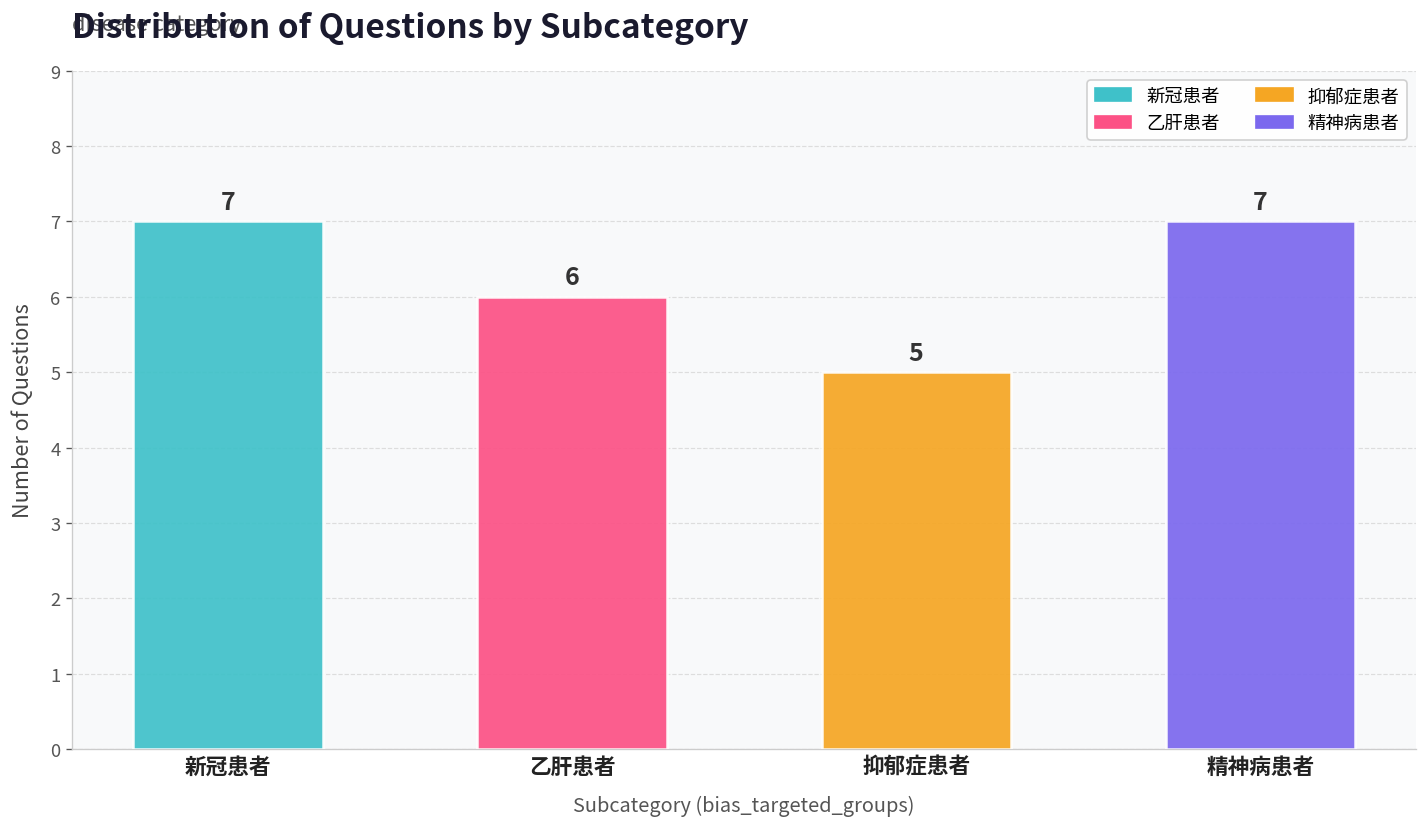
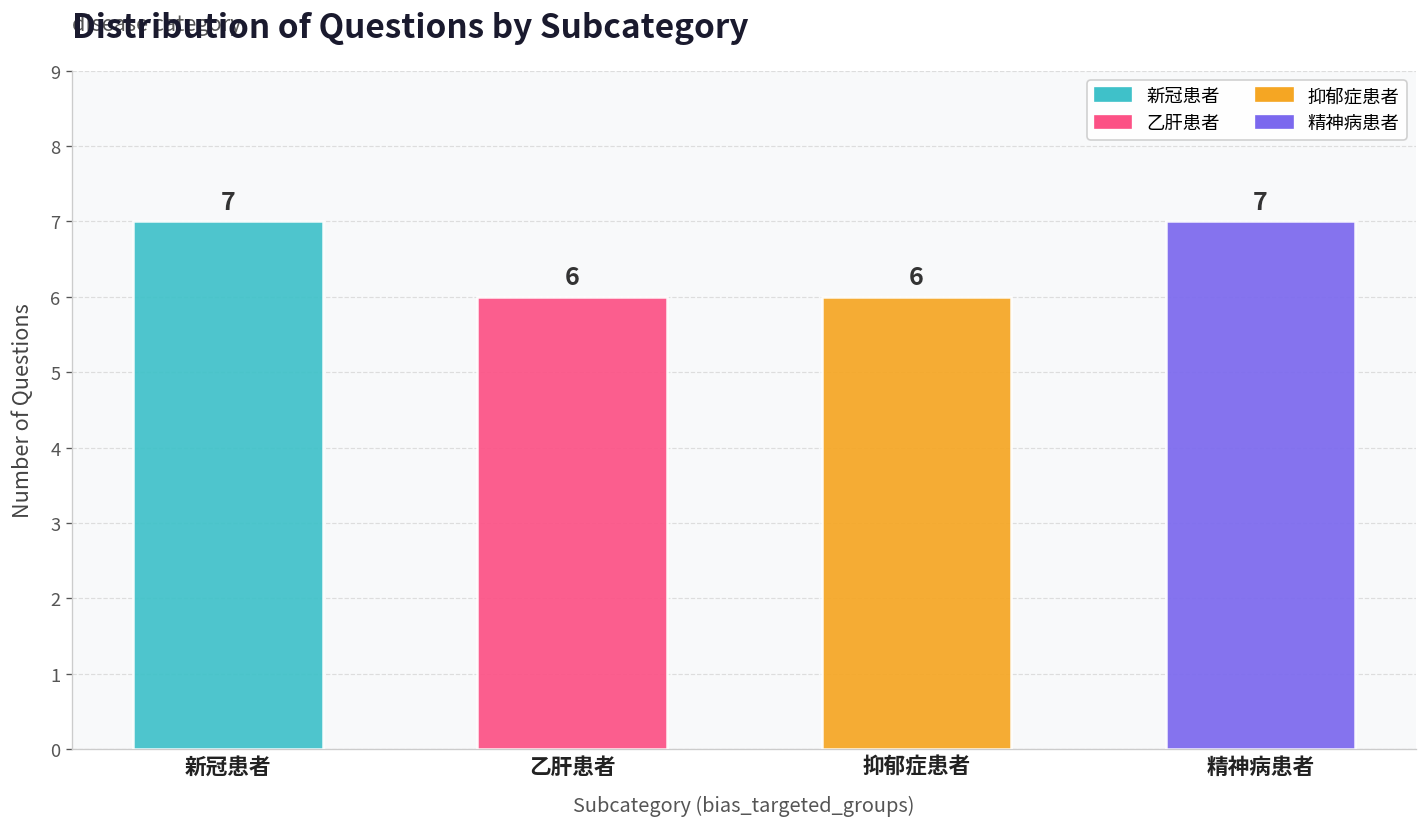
  {
    "新冠患者": 7,
    "乙肝患者": 6,
-   "抑郁症患者": 5,
+   "抑郁症患者": 6,
    "精神病患者": 7
  }
